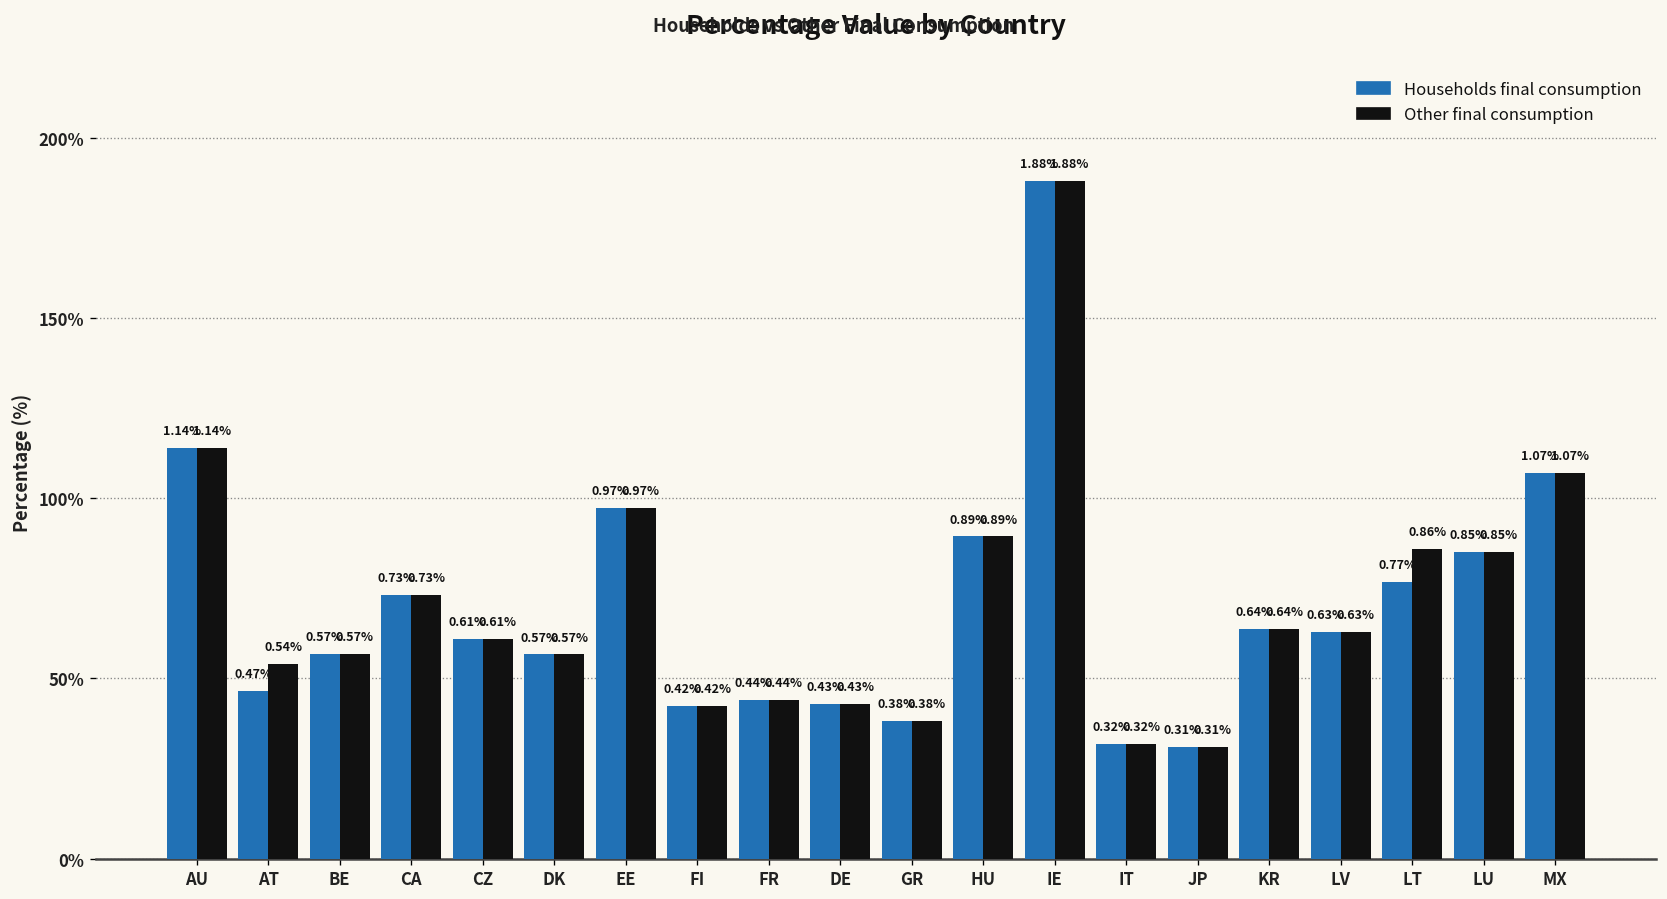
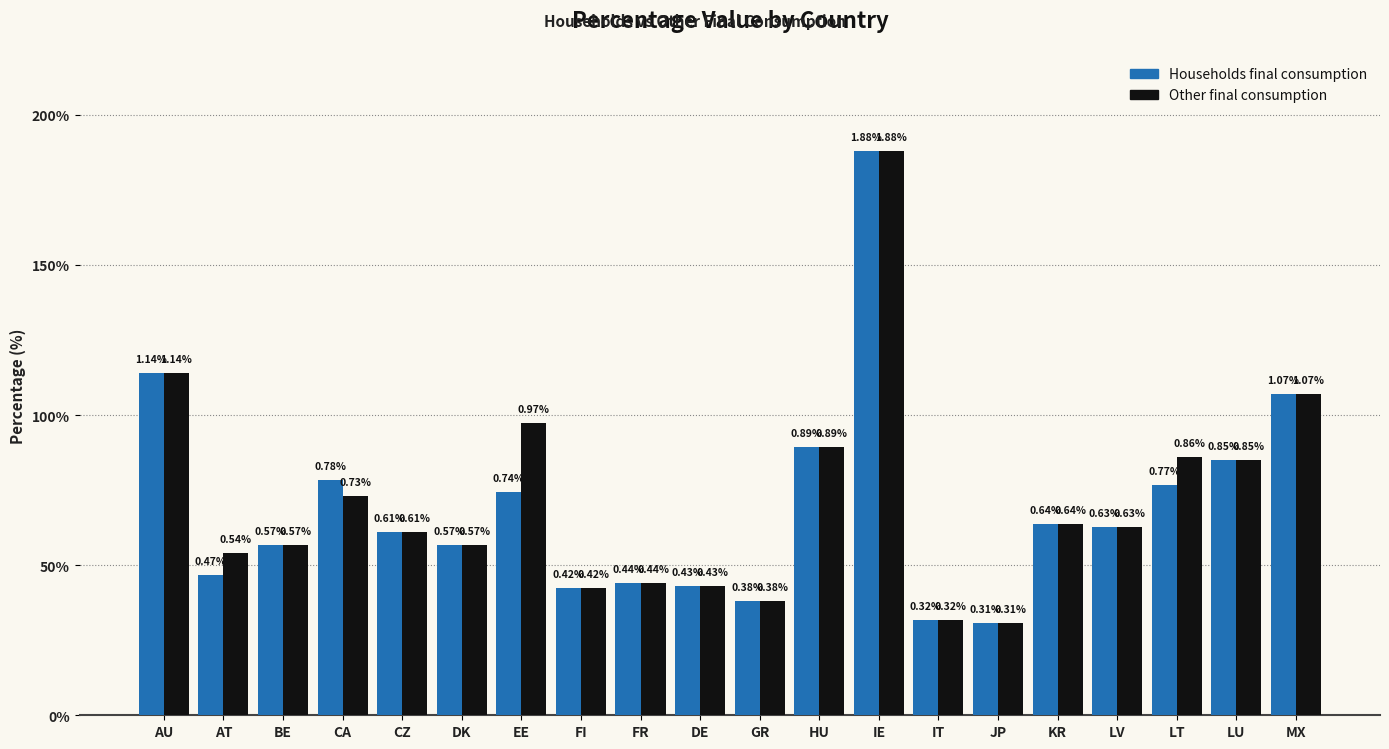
  {
    "Households final consumption": {
      "AT": "0.47%",
-     "CA": "0.73%",
-     "EE": "0.97%",
+     "CA": "0.78%",
+     "EE": "0.74%",
      "LT": "0.77%"
    },
    "Other final consumption": {
      "AT": "0.54%",
      "CA": "0.73%",
      "EE": "0.97%",
      "LT": "0.86%"
    }
  }
